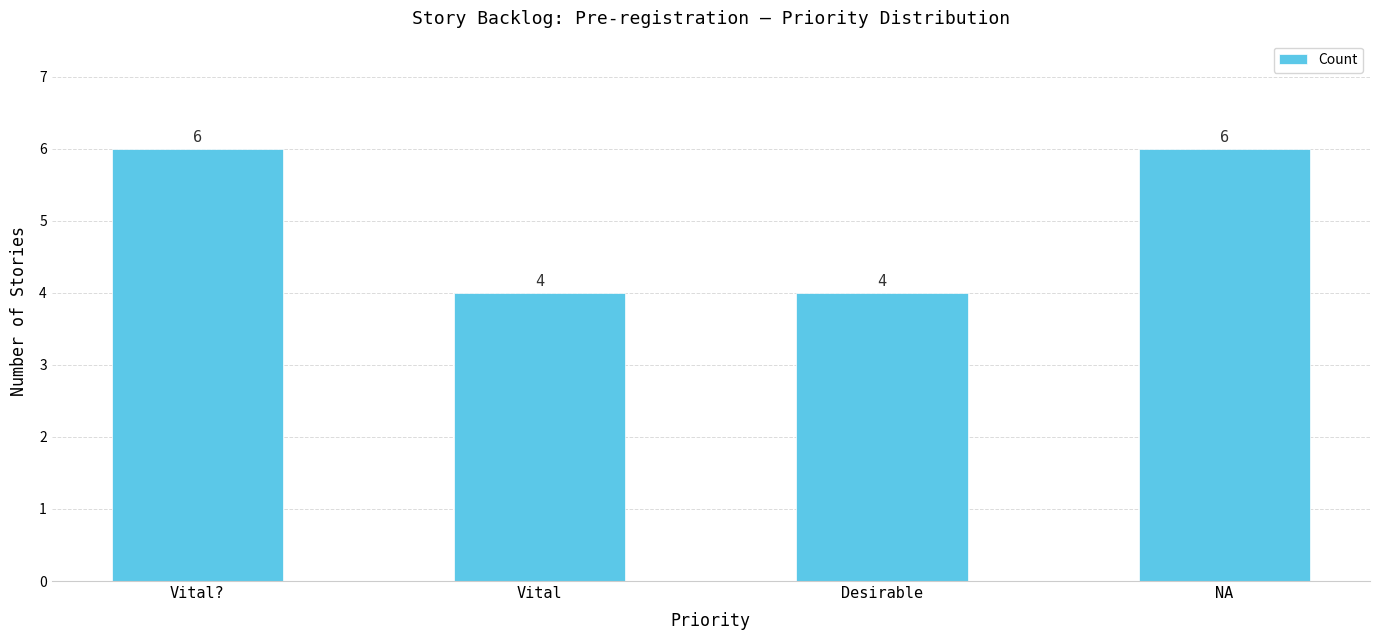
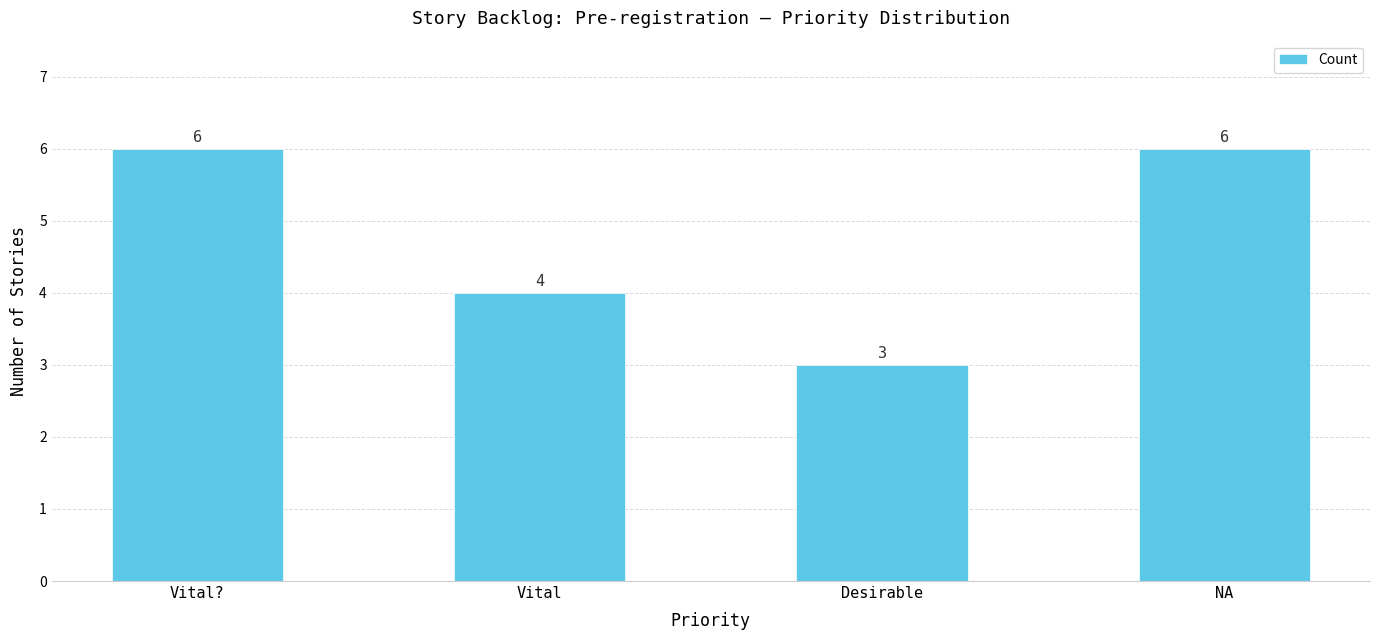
  {
    "Vital?": 6,
    "Vital": 4,
-   "Desirable": 4,
+   "Desirable": 3,
    "NA": 6
  }
